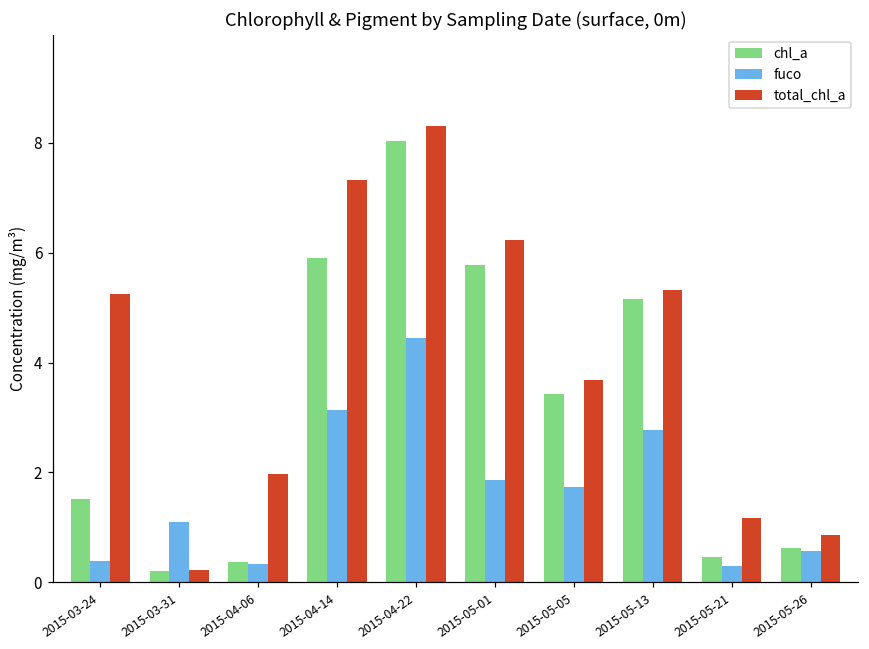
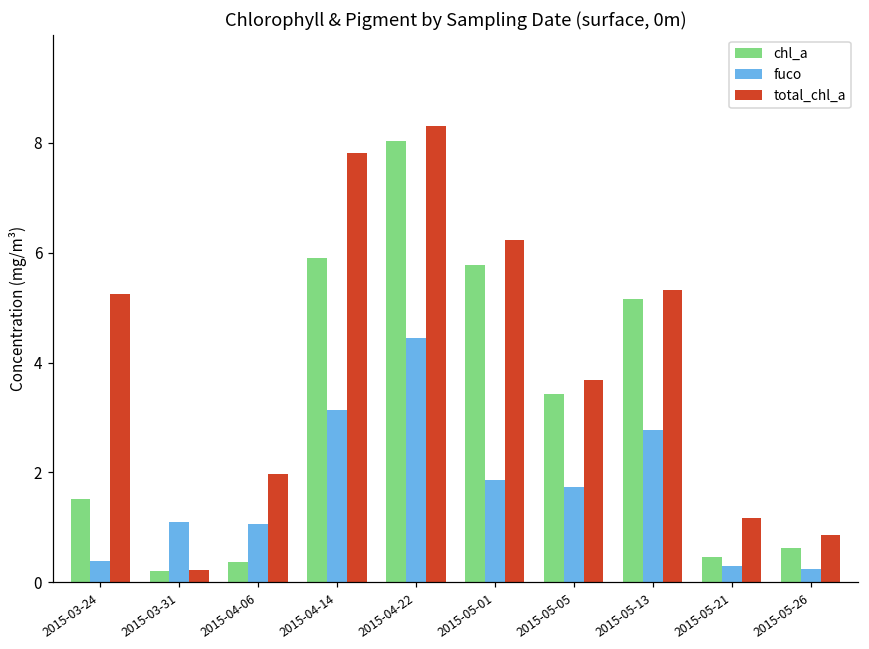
  {
    "chl_a": {
      "2015-03-24": 1.5,
      "2015-03-31": 0.2,
      "2015-04-06": 0.4,
      "2015-04-14": 5.9,
      "2015-04-22": 8.0,
      "2015-05-01": 5.8,
      "2015-05-05": 3.4,
      "2015-05-13": 5.2,
      "2015-05-21": 0.5,
      "2015-05-26": 0.6
    },
    "fuco": {
      "2015-03-24": 0.4,
      "2015-03-31": 1.1,
-     "2015-04-06": 0.3,
+     "2015-04-06": 1.1,
      "2015-04-14": 3.1,
      "2015-04-22": 4.5,
      "2015-05-01": 1.9,
      "2015-05-05": 1.7,
      "2015-05-13": 2.8,
      "2015-05-21": 0.3,
-     "2015-05-26": 0.6
+     "2015-05-26": 0.2
    },
    "total_chl_a": {
      "2015-03-24": 5.2,
      "2015-03-31": 0.2,
      "2015-04-06": 2.0,
-     "2015-04-14": 7.3,
+     "2015-04-14": 7.8,
      "2015-04-22": 8.3,
      "2015-05-01": 6.2,
      "2015-05-05": 3.7,
      "2015-05-13": 5.3,
      "2015-05-21": 1.2,
      "2015-05-26": 0.9
    }
  }
